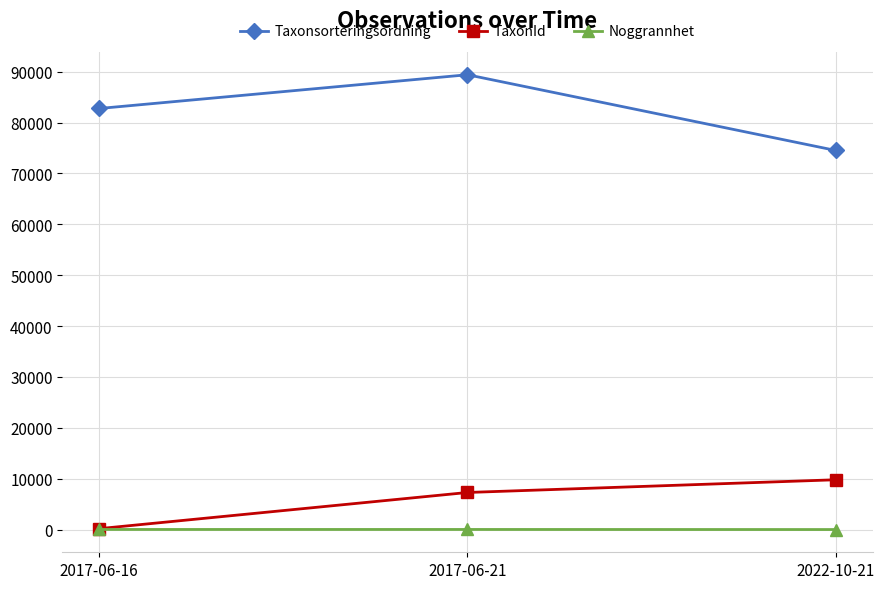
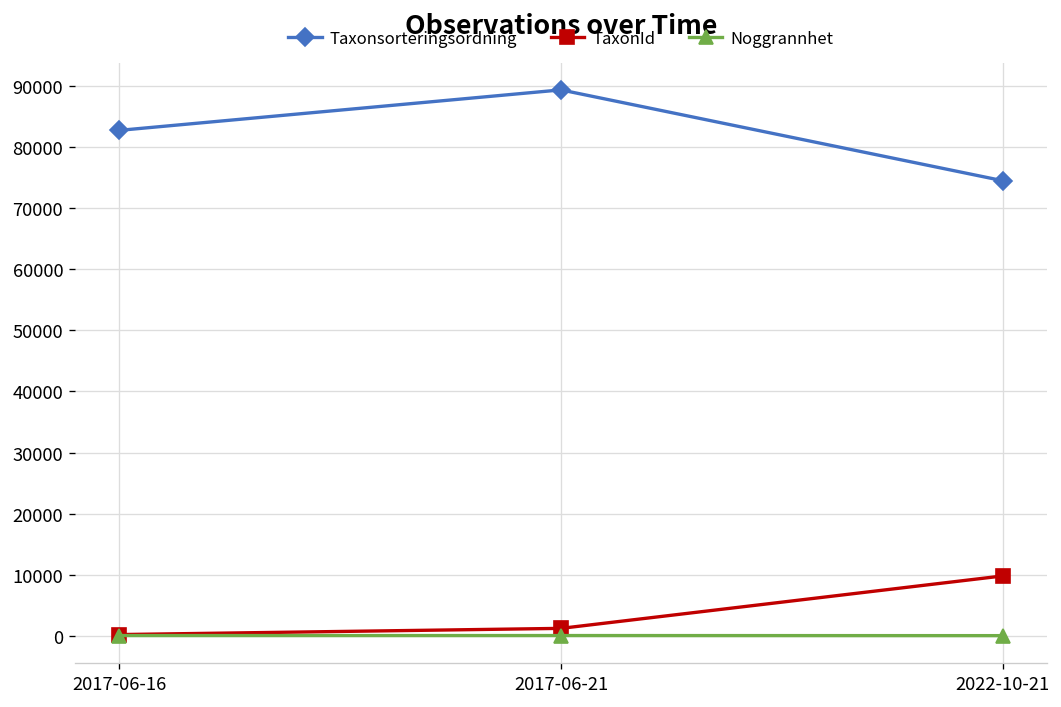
  {
    "Taxonsorteringsordning": {
      "2017-06-16": 83000,
      "2017-06-21": 89000,
      "2022-10-21": 75000
    },
    "TaxonId": {
-     "2017-06-21": 7000,
+     "2017-06-21": 1000,
      "2022-10-21": 10000
    },
    "Noggrannhet": {
      "2017-06-21": 0,
      "2022-10-21": 0
    }
  }
